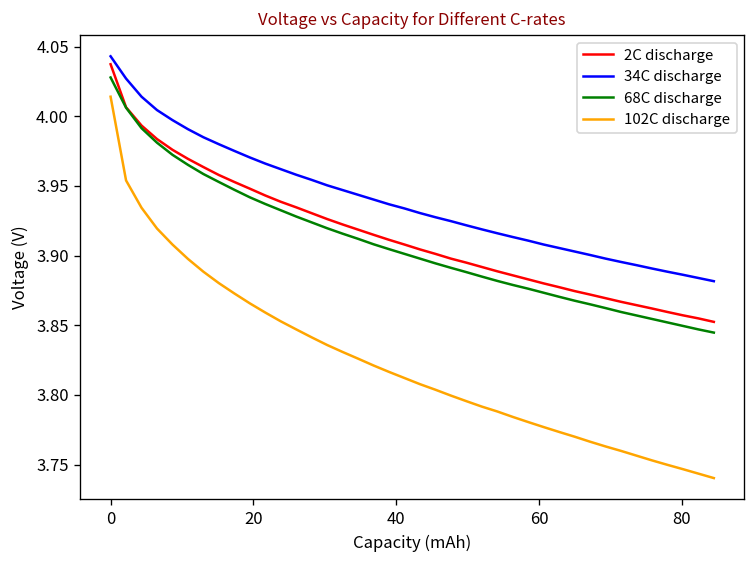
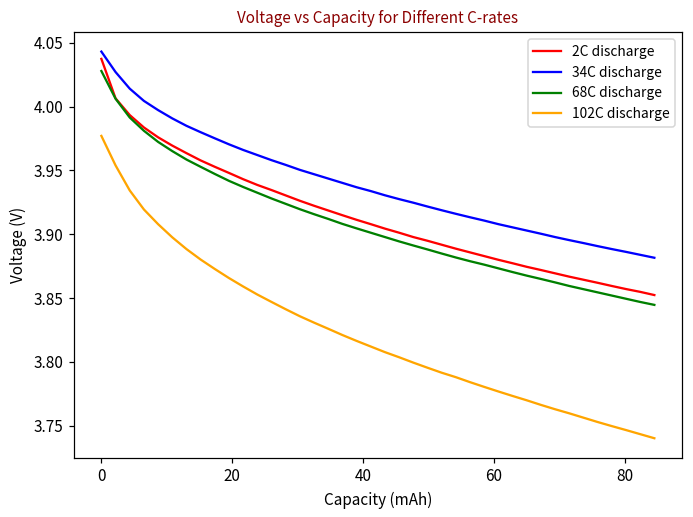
  {
    "2C discharge": {
      "0": 4.037
    },
    "34C discharge": {
      "0": 4.043
    },
    "68C discharge": {
      "0": 4.028
    },
    "102C discharge": {
-     "0": 4.014
+     "0": 3.977
    }
  }
